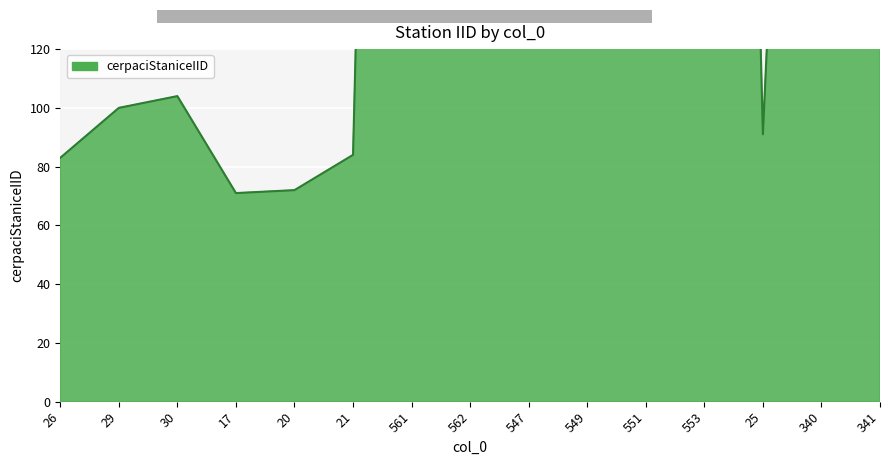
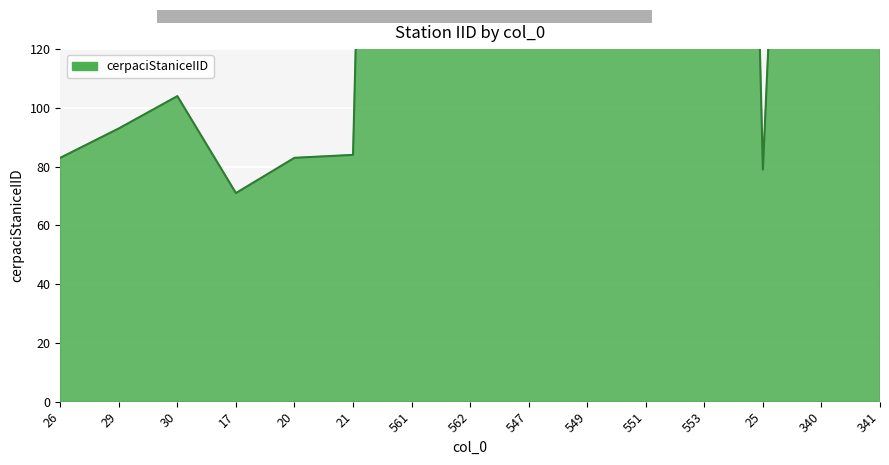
  {
    "26": 83,
-   "29": 100,
+   "29": 93,
    "30": 104,
    "17": 71,
-   "20": 72,
+   "20": 83,
    "21": 84,
-   "25": 91
+   "25": 79
  }
